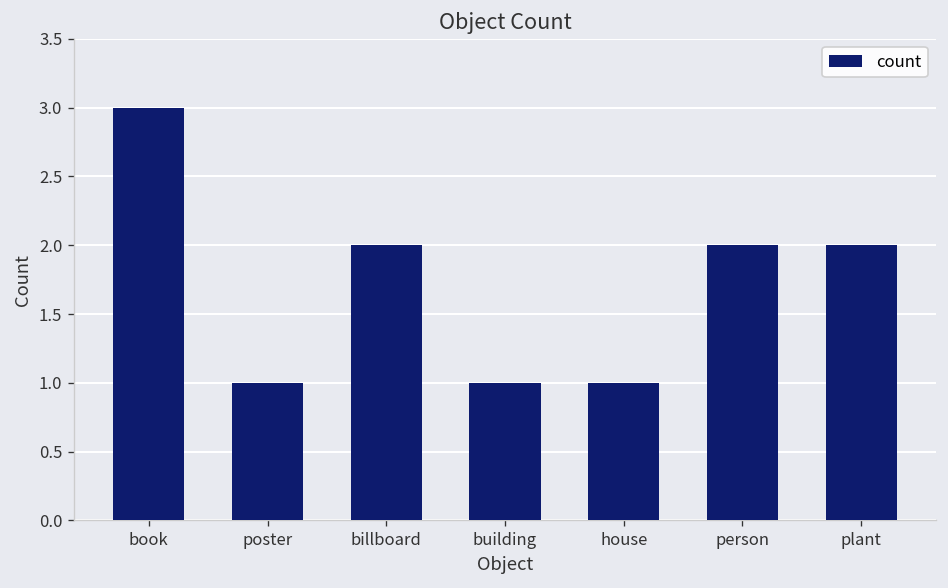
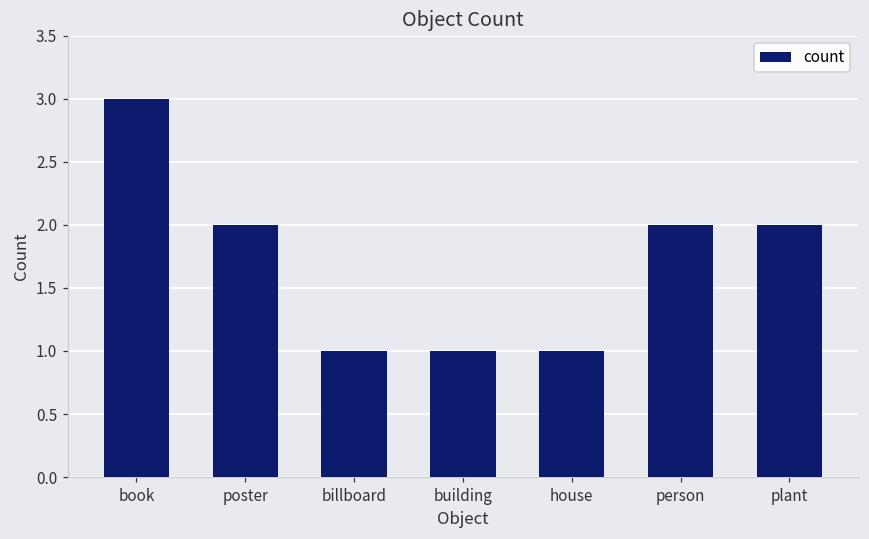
  {
    "book": 3,
-   "poster": 1,
-   "billboard": 2,
+   "poster": 2,
+   "billboard": 1,
    "building": 1,
    "house": 1,
    "person": 2,
    "plant": 2
  }
